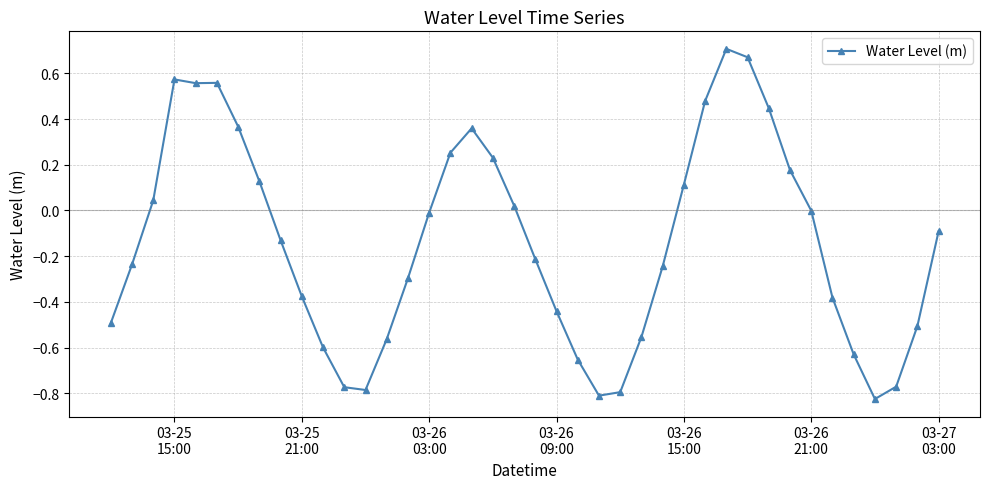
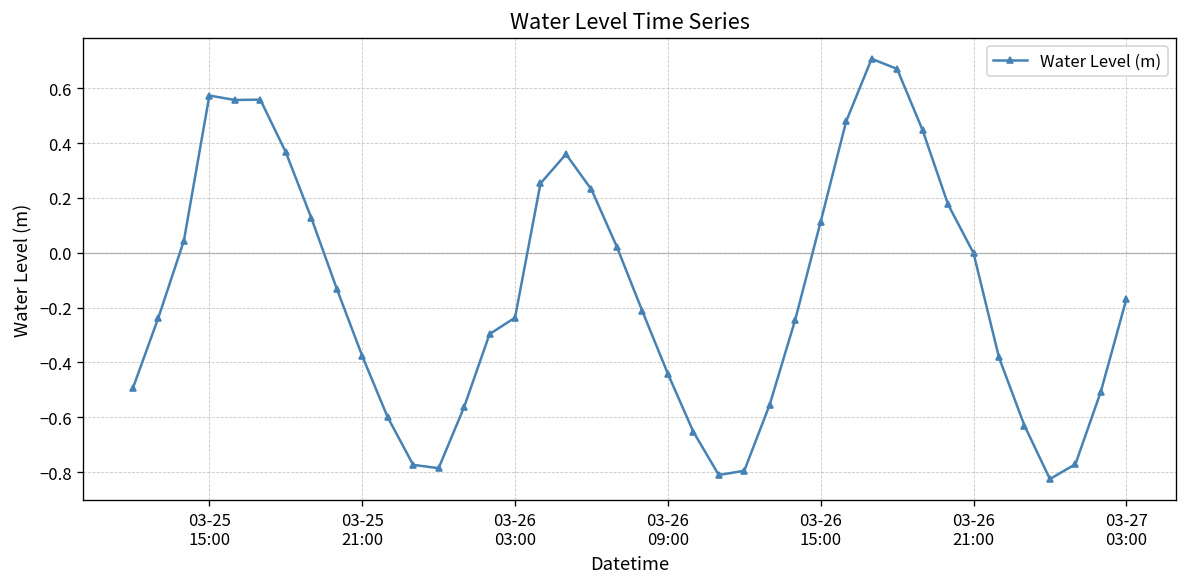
  {
    "03-25 15:00": 0.57,
    "03-25 21:00": -0.38,
-   "03-26 03:00": -0.01,
+   "03-26 03:00": -0.24,
    "03-26 09:00": -0.44,
    "03-26 15:00": 0.11,
    "03-26 21:00": 0.00,
-   "03-27 03:00": -0.09
+   "03-27 03:00": -0.17
  }
